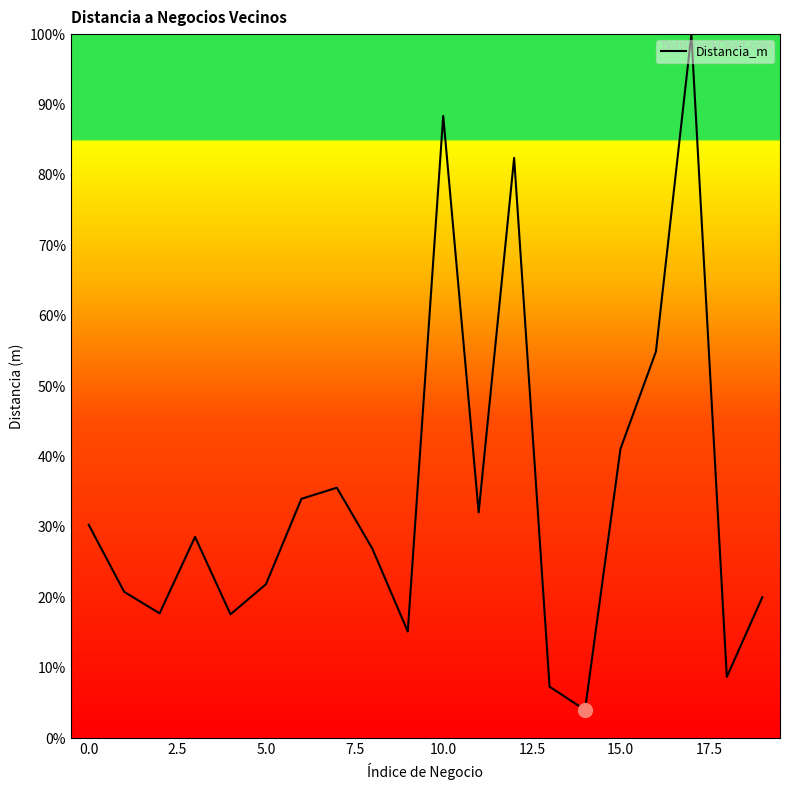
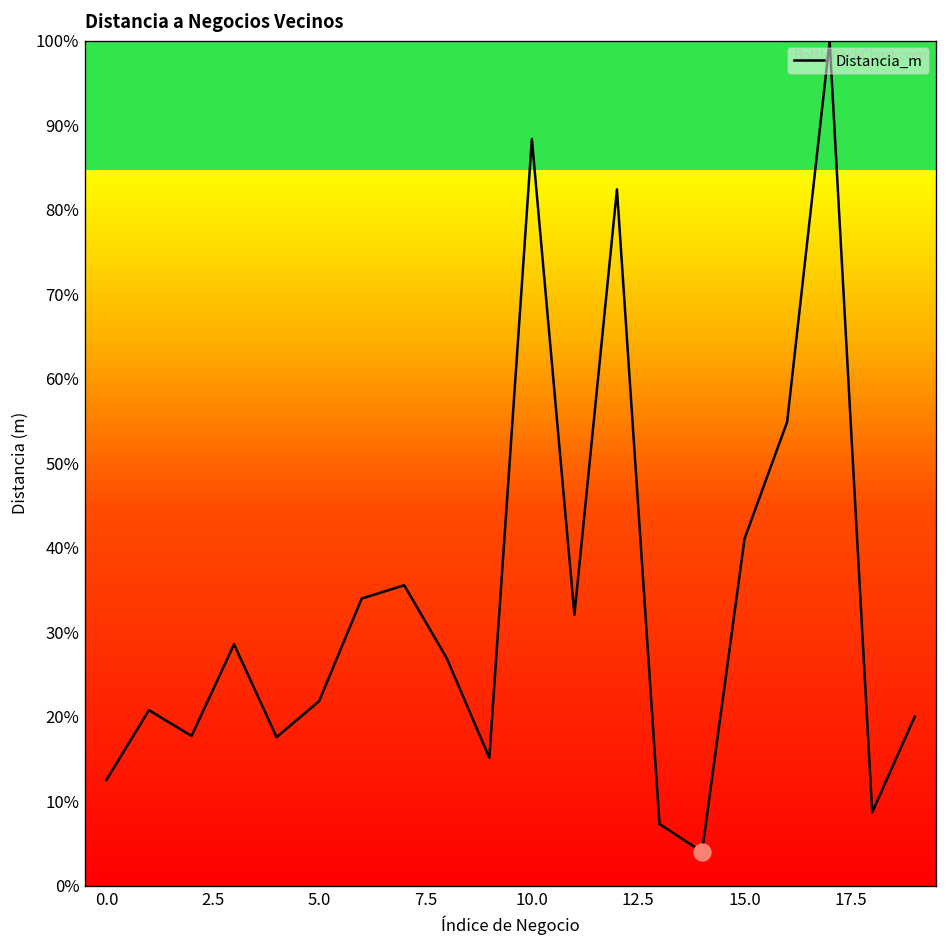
  {
    "Distancia_m": {
-     "0.0": "30%",
+     "0.0": "13%",
      "5.0": "22%",
      "10.0": "88%",
      "15.0": "41%"
    }
  }
